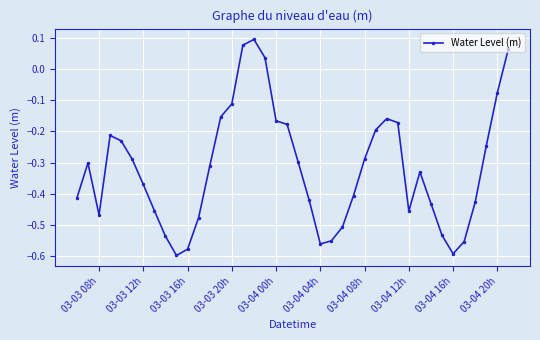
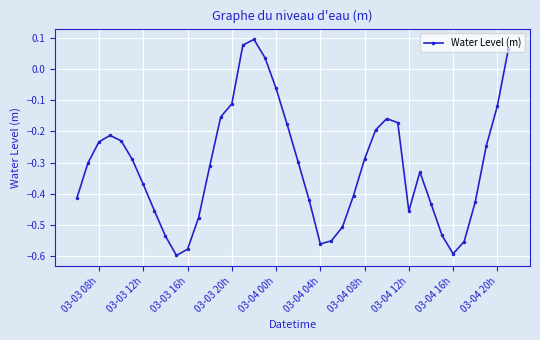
  {
-   "03-03 08h": -0.47,
+   "03-03 08h": -0.23,
    "03-03 12h": -0.37,
    "03-03 16h": -0.58,
    "03-03 20h": -0.11,
-   "03-04 00h": -0.17,
+   "03-04 00h": -0.06,
    "03-04 04h": -0.56,
    "03-04 08h": -0.29,
    "03-04 12h": -0.46,
    "03-04 16h": -0.59,
-   "03-04 20h": -0.07
+   "03-04 20h": -0.12
  }
